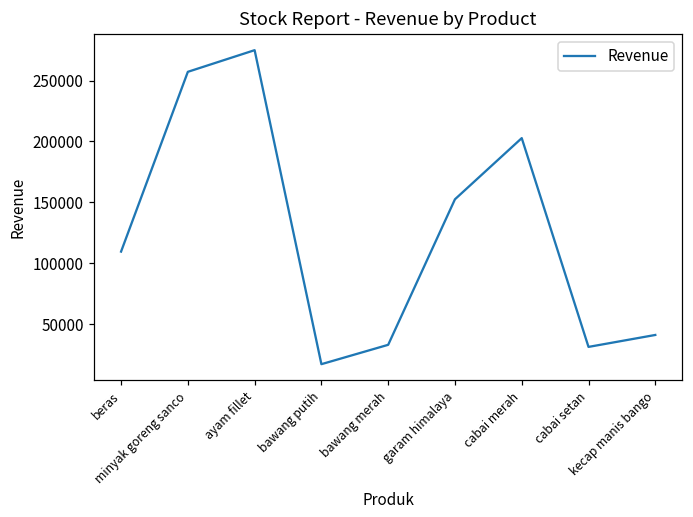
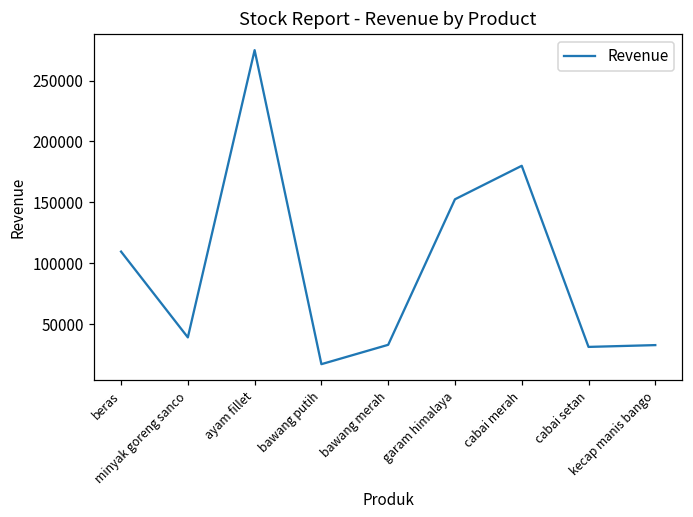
  {
    "beras": 110000,
-   "minyak goreng sanco": 257000,
+   "minyak goreng sanco": 39000,
    "ayam fillet": 275000,
    "bawang putih": 17000,
    "bawang merah": 33000,
    "garam himalaya": 152000,
-   "cabai merah": 203000,
+   "cabai merah": 180000,
    "cabai setan": 31000,
-   "kecap manis bango": 41000
+   "kecap manis bango": 33000
  }
